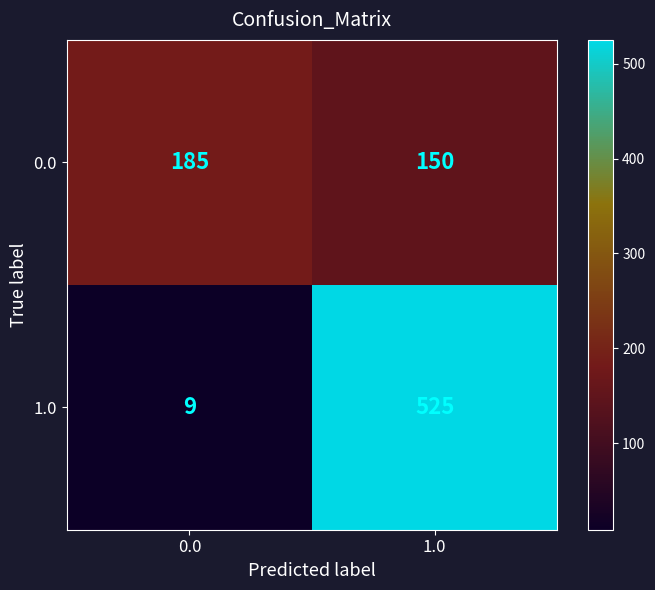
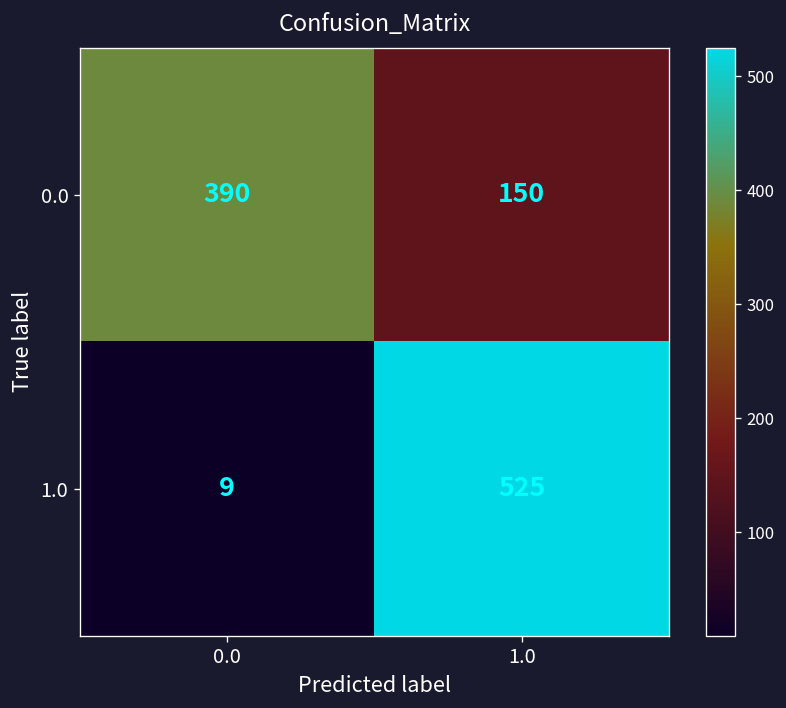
  {
    "0.0": {
-     "0.0": 185,
+     "0.0": 390,
      "1.0": 150
    },
    "1.0": {
      "0.0": 9
    }
  }
